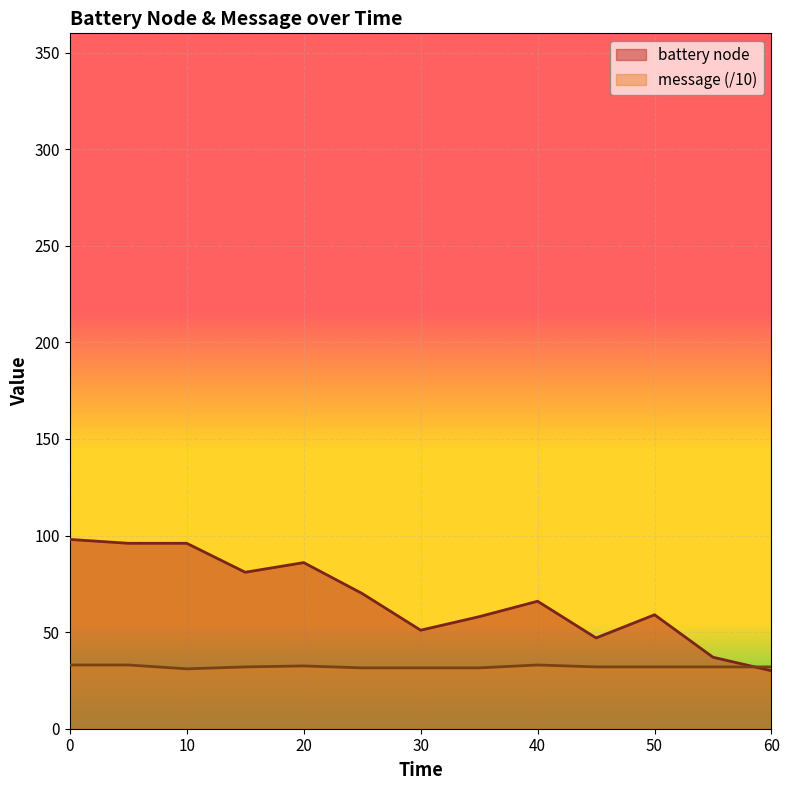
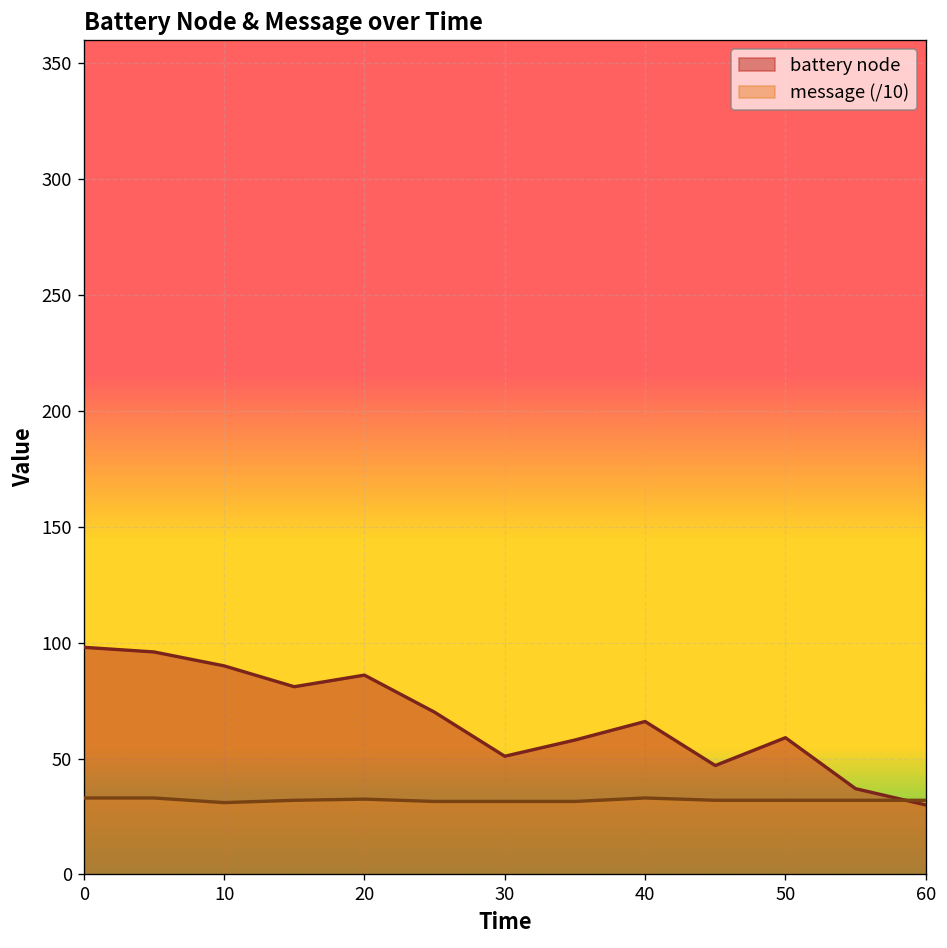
  {
    "battery node": {
      "0": 98,
-     "10": 96,
+     "10": 90,
      "20": 86,
      "30": 51,
      "40": 66,
      "50": 59,
      "60": 30
    },
    "message (/10)": {
      "0": 33,
      "10": 31,
      "20": 33,
      "30": 32,
      "40": 33,
      "50": 32,
      "60": 32
    }
  }
